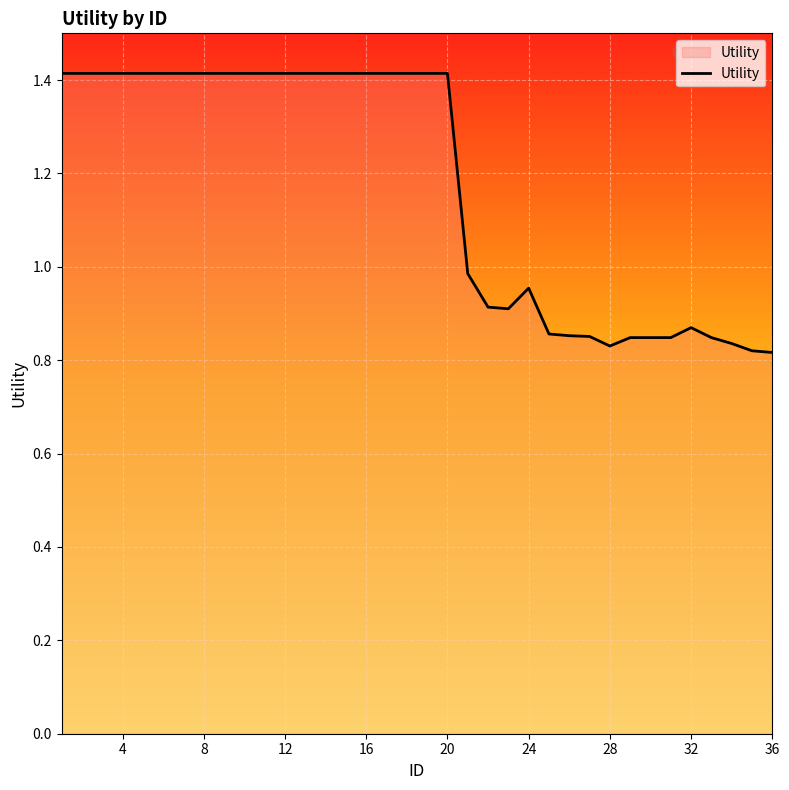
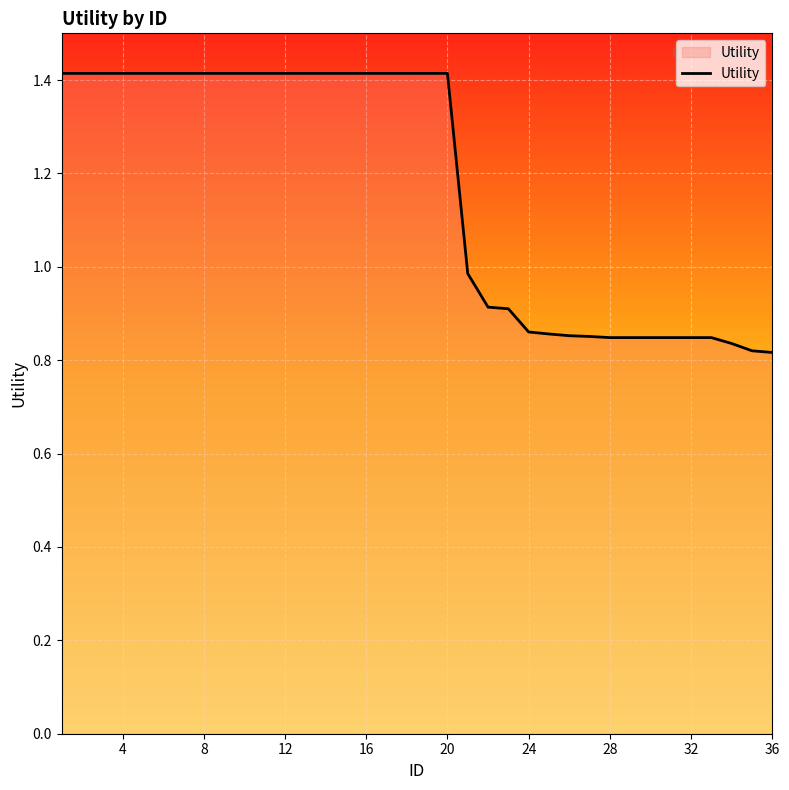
  {
    "4": 1.41,
    "8": 1.41,
    "12": 1.41,
    "16": 1.41,
    "20": 1.41,
-   "24": 0.95,
-   "28": 0.83,
-   "32": 0.87,
+   "24": 0.86,
+   "28": 0.85,
+   "32": 0.85,
    "36": 0.82
  }
